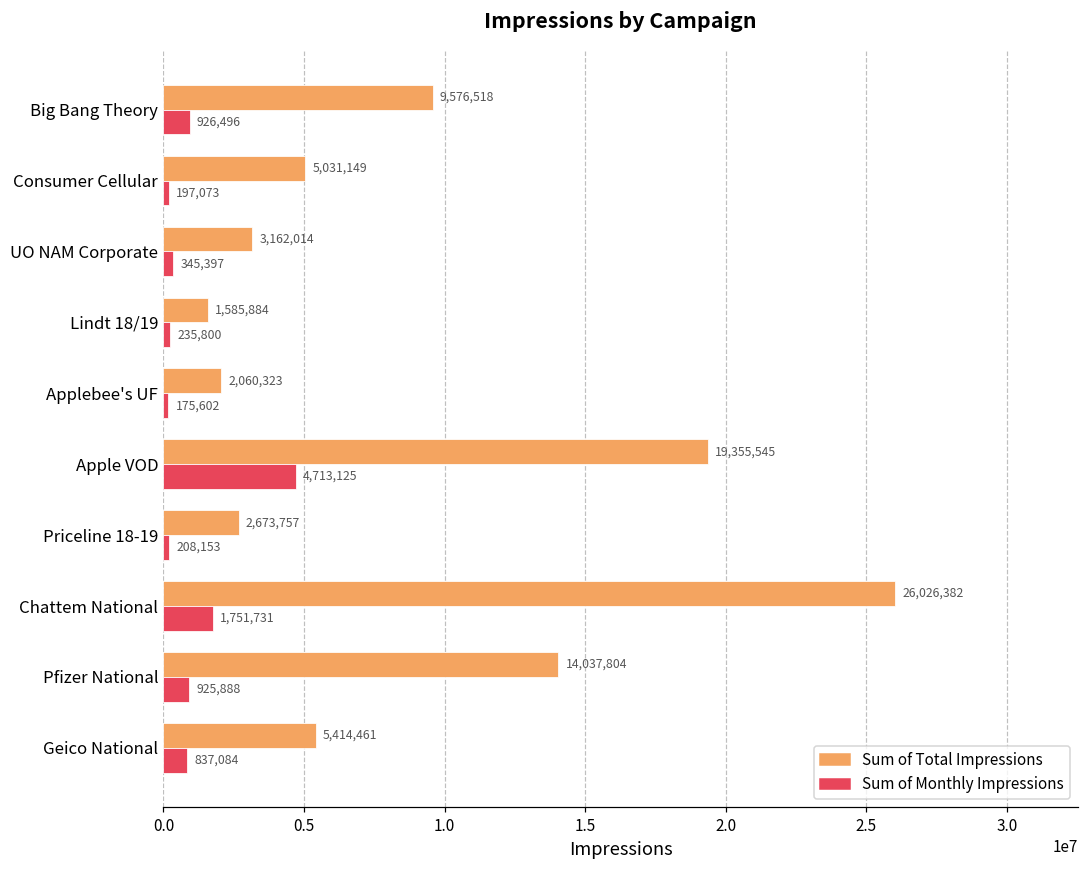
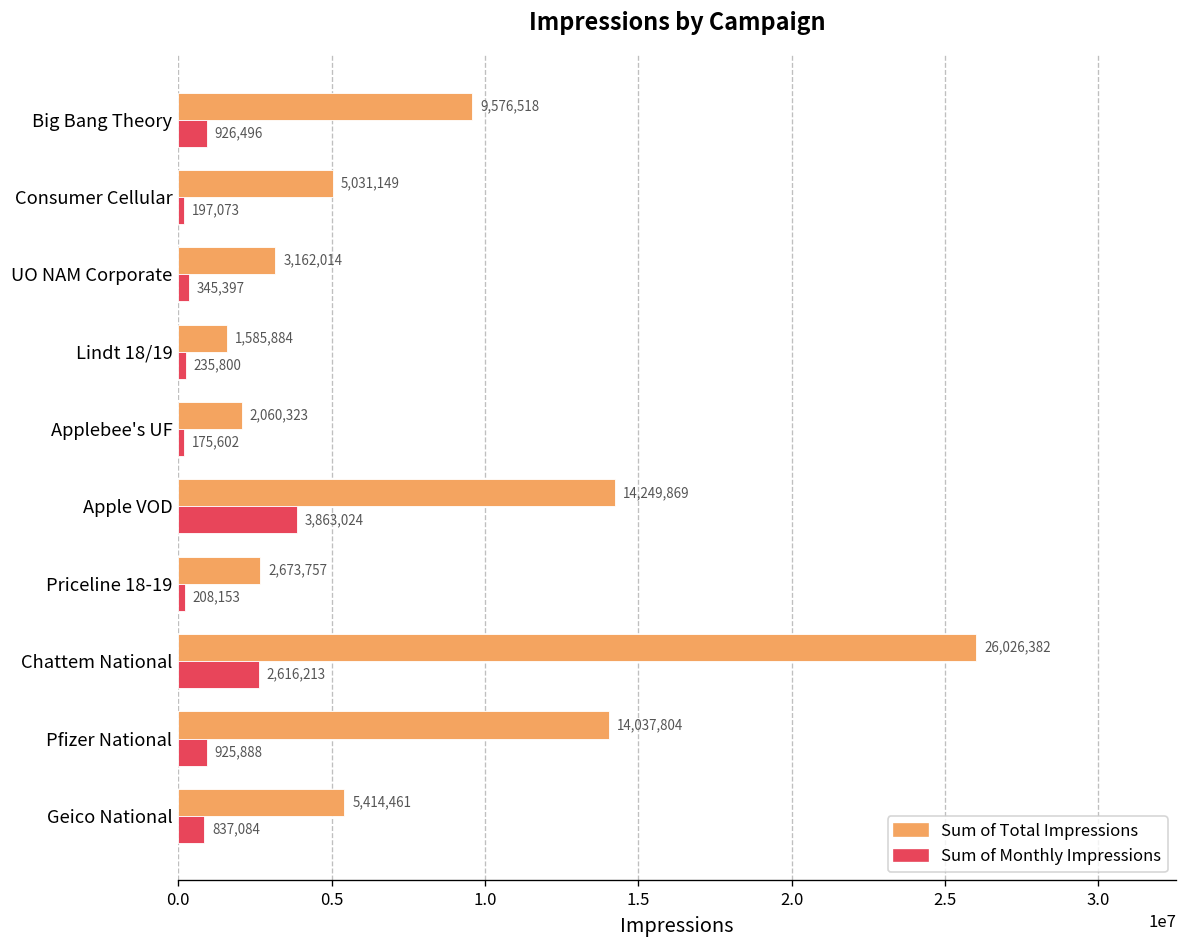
  {
    "Sum of Total Impressions": {
      "Big Bang Theory": "9,576,518",
      "Consumer Cellular": "5,031,149",
      "UO NAM Corporate": "3,162,014",
      "Lindt 18/19": "1,585,884",
      "Applebee's UF": "2,060,323",
-     "Apple VOD": "19,355,545",
+     "Apple VOD": "14,249,869",
      "Priceline 18-19": "2,673,757",
      "Chattem National": "26,026,382",
      "Pfizer National": "14,037,804",
      "Geico National": "5,414,461"
    },
    "Sum of Monthly Impressions": {
      "Big Bang Theory": "926,496",
      "Consumer Cellular": "197,073",
      "UO NAM Corporate": "345,397",
      "Lindt 18/19": "235,800",
      "Applebee's UF": "175,602",
-     "Apple VOD": "4,713,125",
+     "Apple VOD": "3,863,024",
      "Priceline 18-19": "208,153",
-     "Chattem National": "1,751,731",
+     "Chattem National": "2,616,213",
      "Pfizer National": "925,888",
      "Geico National": "837,084"
    }
  }
